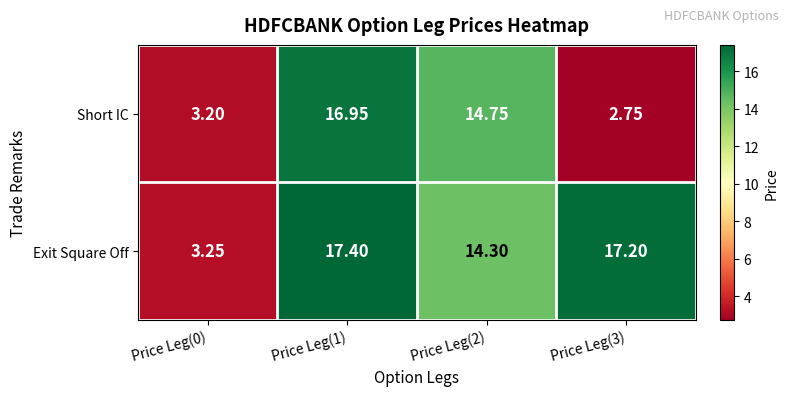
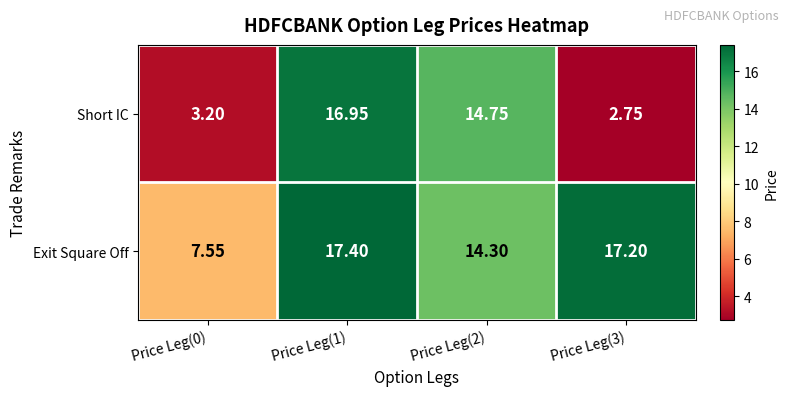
  {
    "Short IC": {
      "Price Leg(0)": 3.20,
      "Price Leg(1)": 16.95,
      "Price Leg(2)": 14.75,
      "Price Leg(3)": 2.75
    },
    "Exit Square Off": {
-     "Price Leg(0)": 3.25,
+     "Price Leg(0)": 7.55,
      "Price Leg(1)": 17.40,
      "Price Leg(2)": 14.30,
      "Price Leg(3)": 17.20
    }
  }
